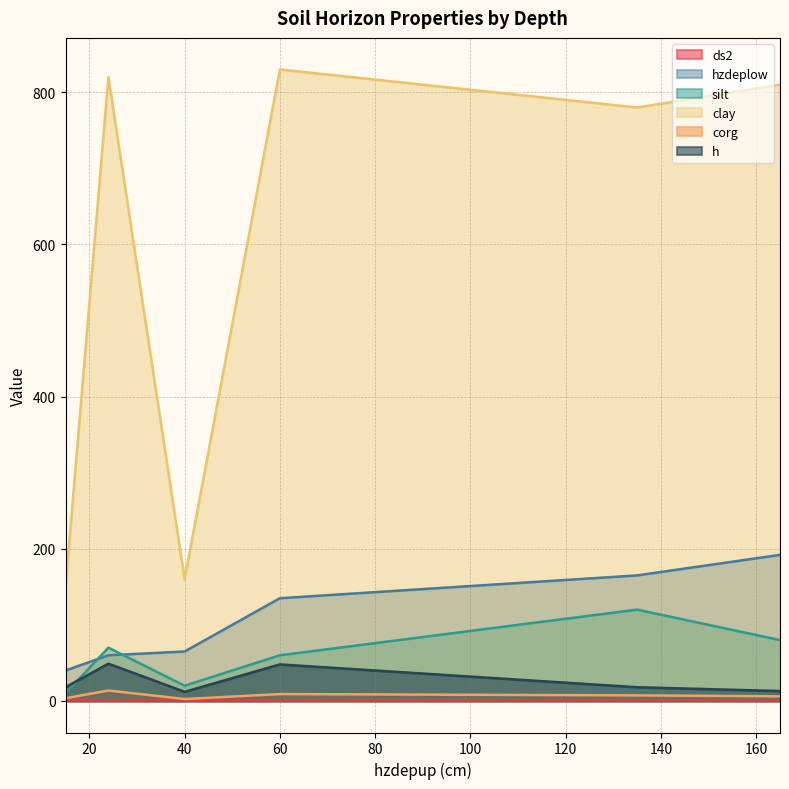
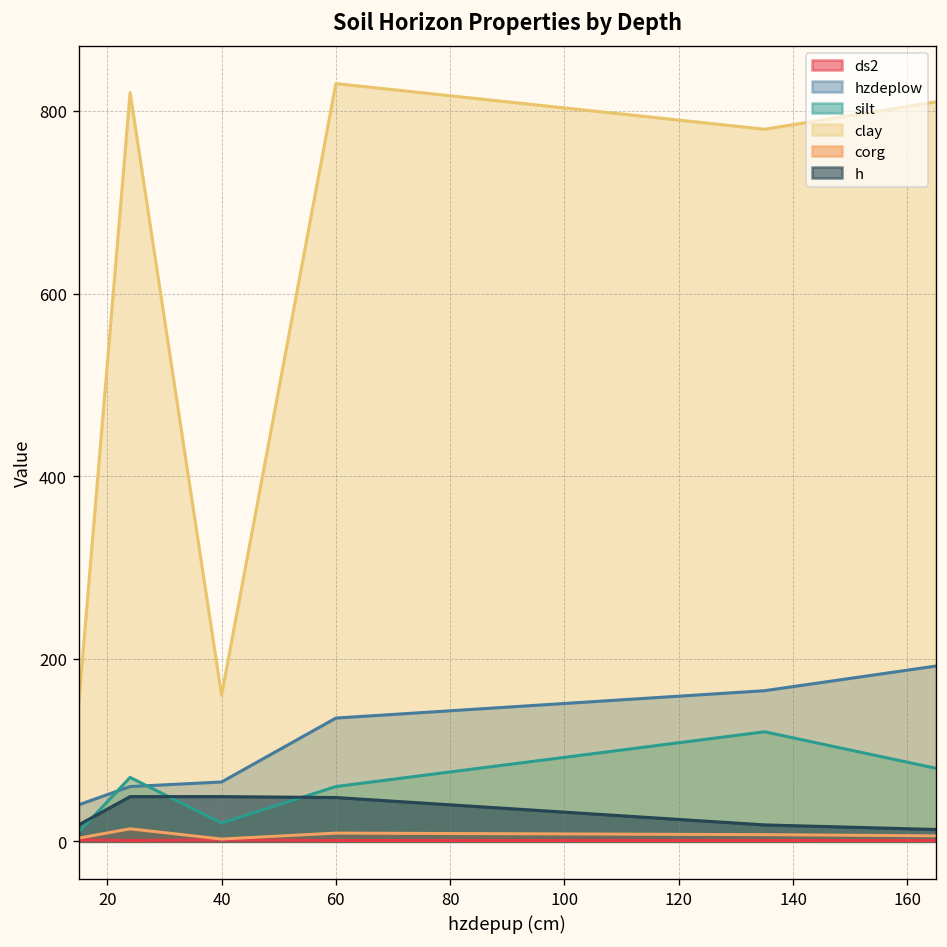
  {
    "ds2": {
      "60": 0
    },
    "h": {
-     "40": 10,
+     "40": 50,
      "60": 50
    }
  }
